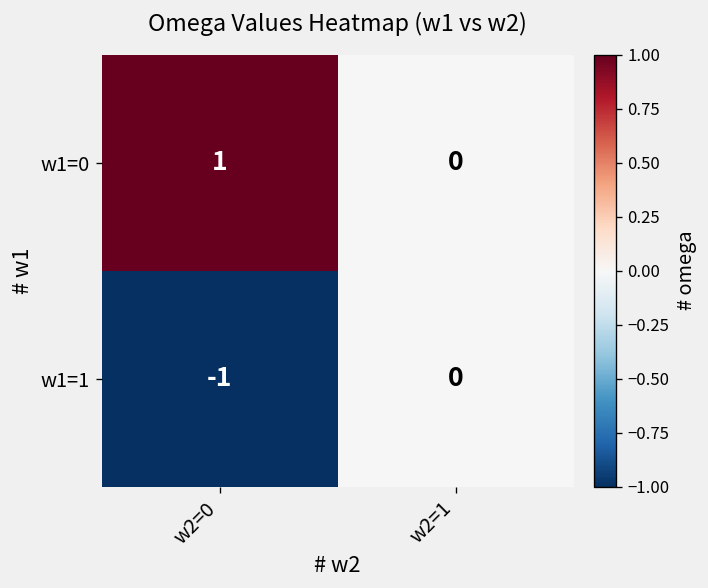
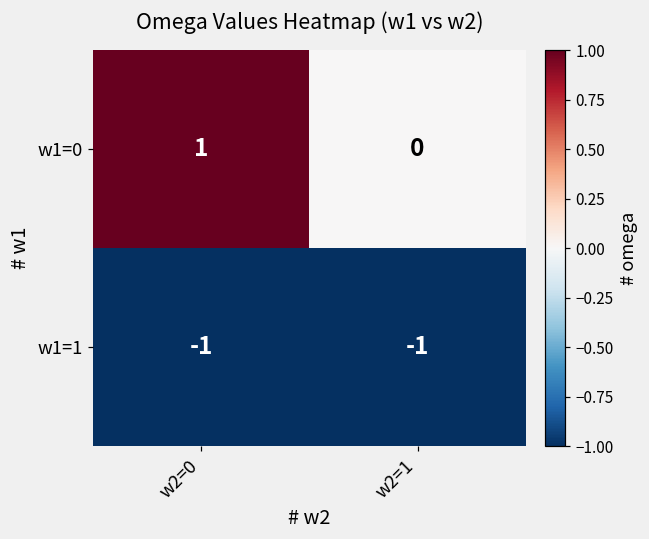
  {
    "w1=0": {
      "w2=0": 1,
      "w2=1": 0
    },
    "w1=1": {
      "w2=0": -1,
-     "w2=1": 0
+     "w2=1": -1
    }
  }
